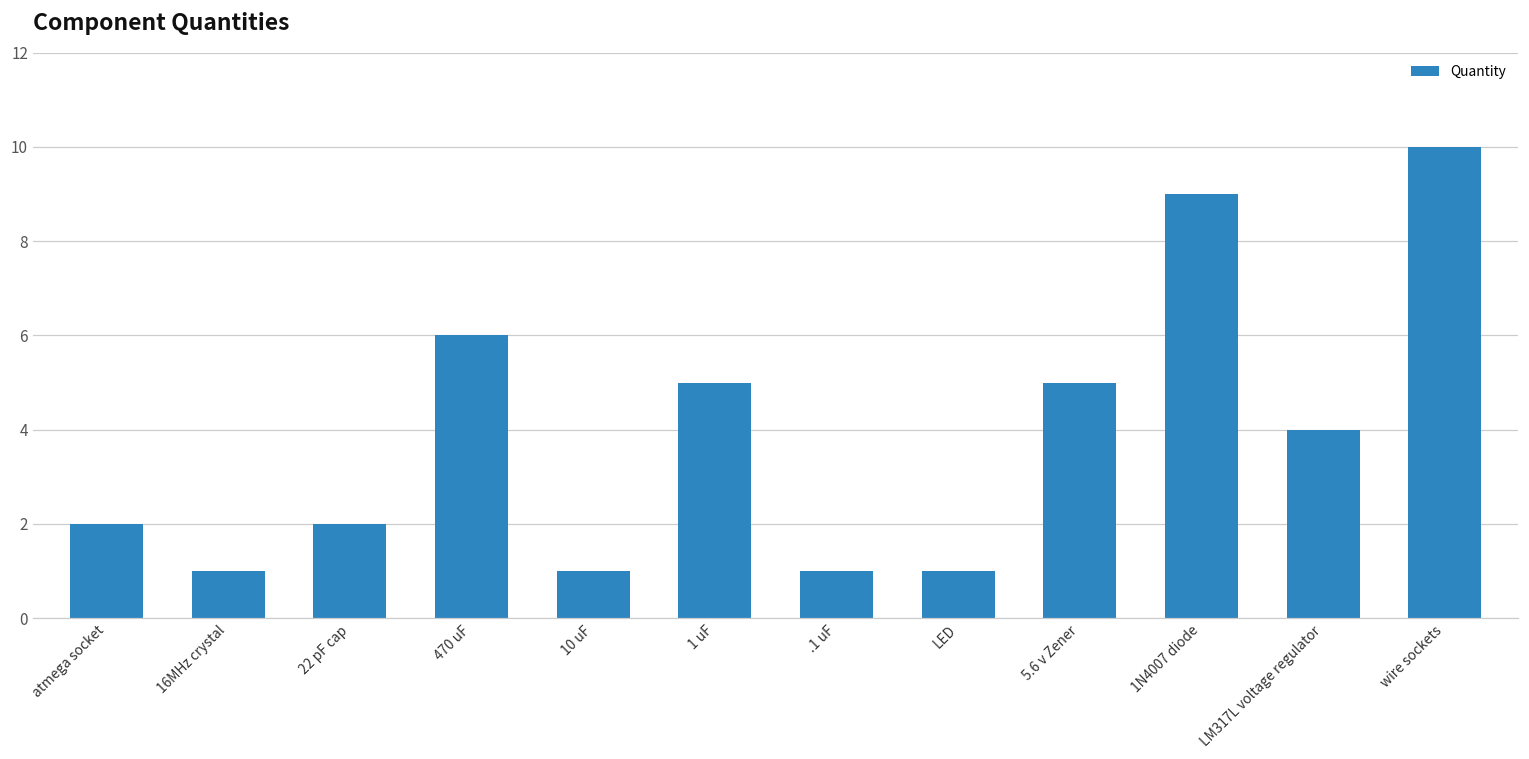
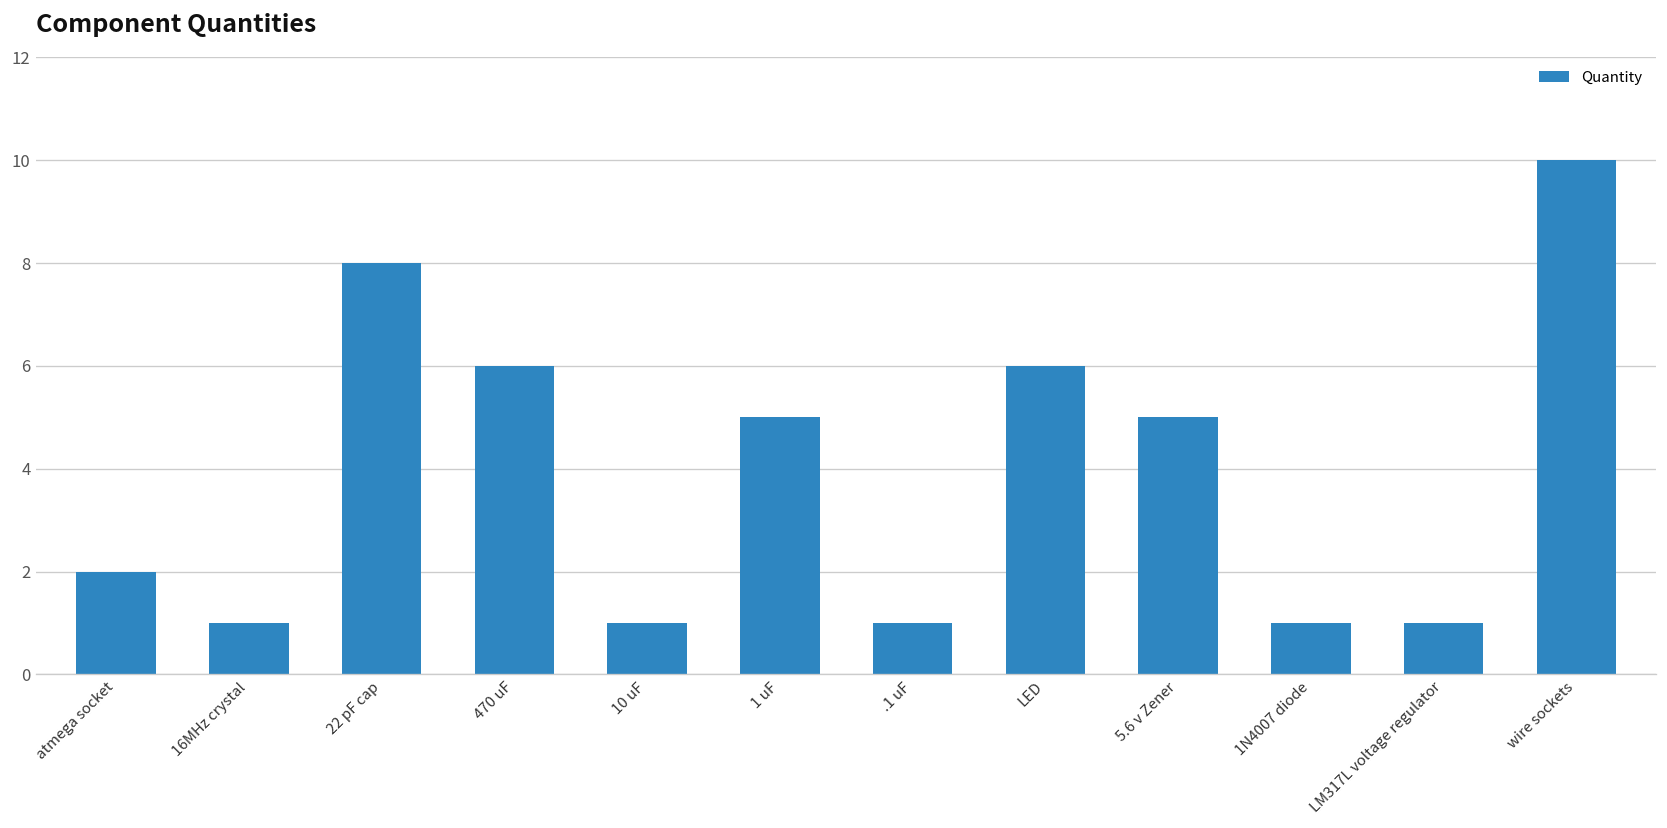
  {
    "atmega socket": 2,
    "16MHz crystal": 1,
-   "22 pF cap": 2,
+   "22 pF cap": 8,
    "470 uF": 6,
    "10 uF": 1,
    "1 uF": 5,
    ".1 uF": 1,
-   "LED": 1,
+   "LED": 6,
    "5.6 v Zener": 5,
-   "1N4007 diode": 9,
-   "LM317L voltage regulator": 4,
+   "1N4007 diode": 1,
+   "LM317L voltage regulator": 1,
    "wire sockets": 10
  }
